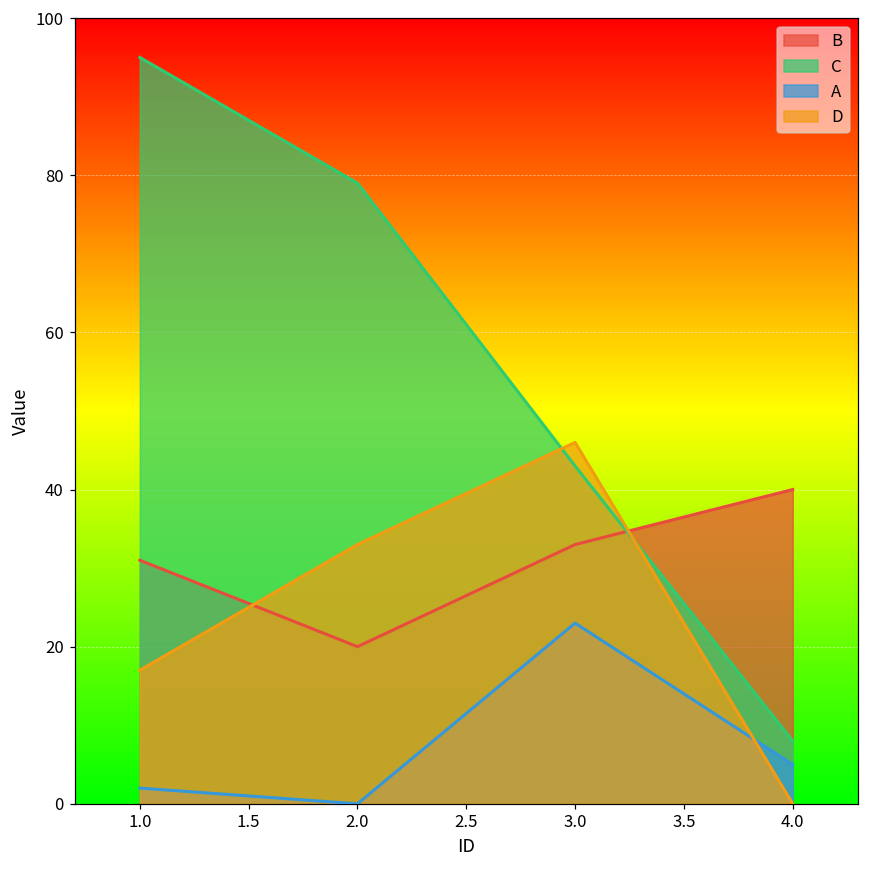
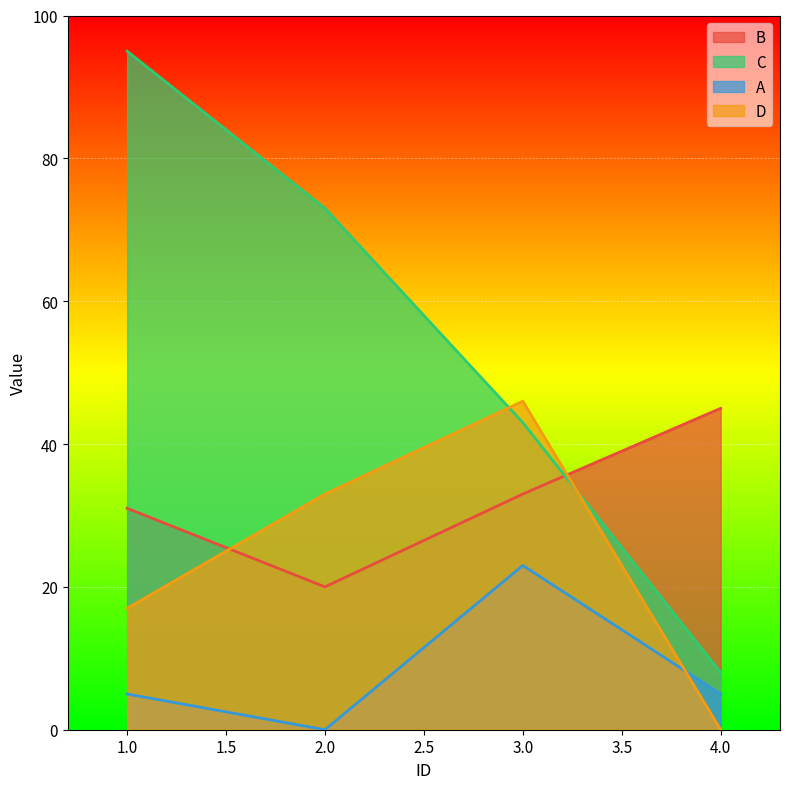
  {
    "B": {
      "1.0": 31,
      "2.0": 20,
      "3.0": 33,
-     "4.0": 40
+     "4.0": 45
    },
    "C": {
      "1.0": 95,
-     "2.0": 79,
+     "2.0": 73,
      "3.0": 43,
      "4.0": 8
    },
    "A": {
-     "1.0": 2,
+     "1.0": 5,
      "2.0": 0,
      "3.0": 23,
      "4.0": 5
    },
    "D": {
      "1.0": 17,
      "2.0": 33,
      "3.0": 46,
      "4.0": 0
    }
  }
